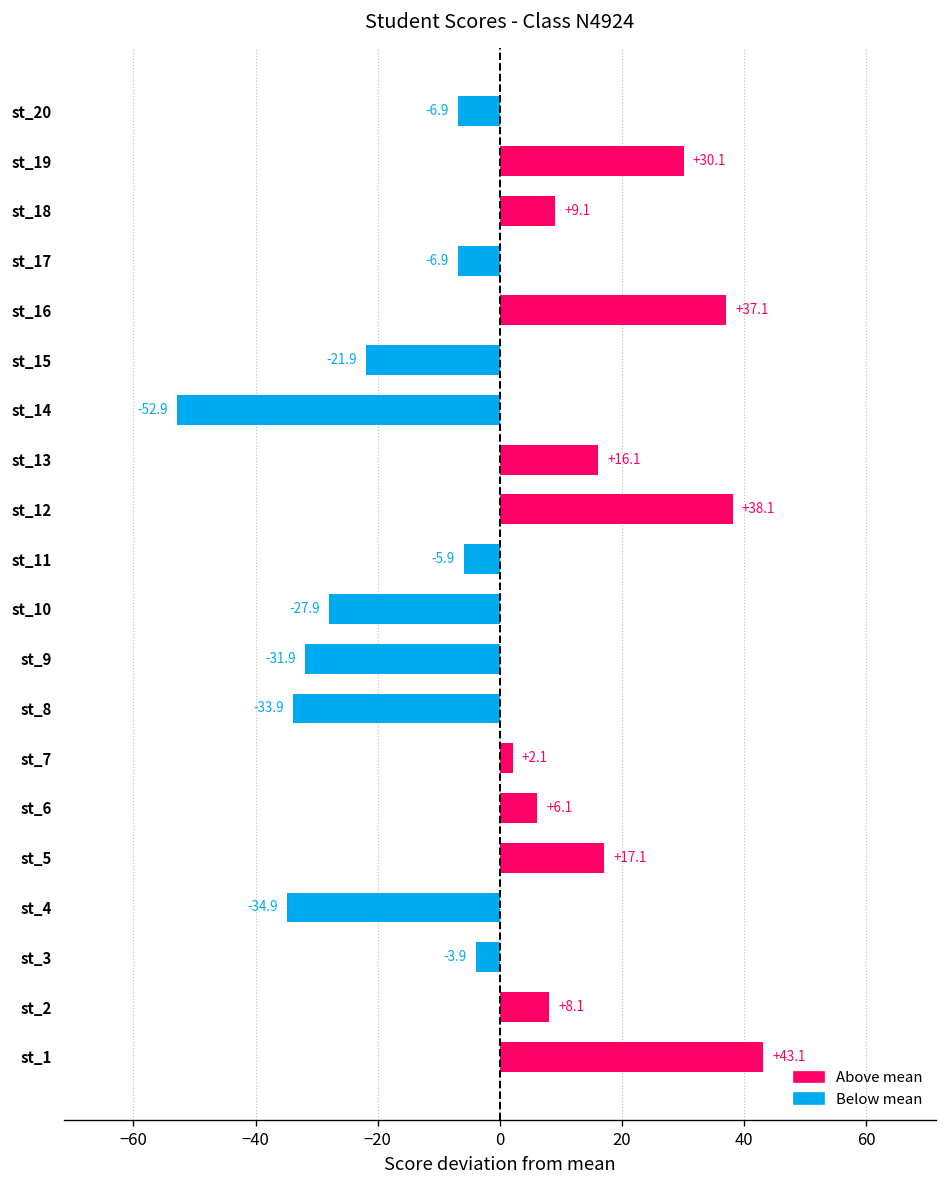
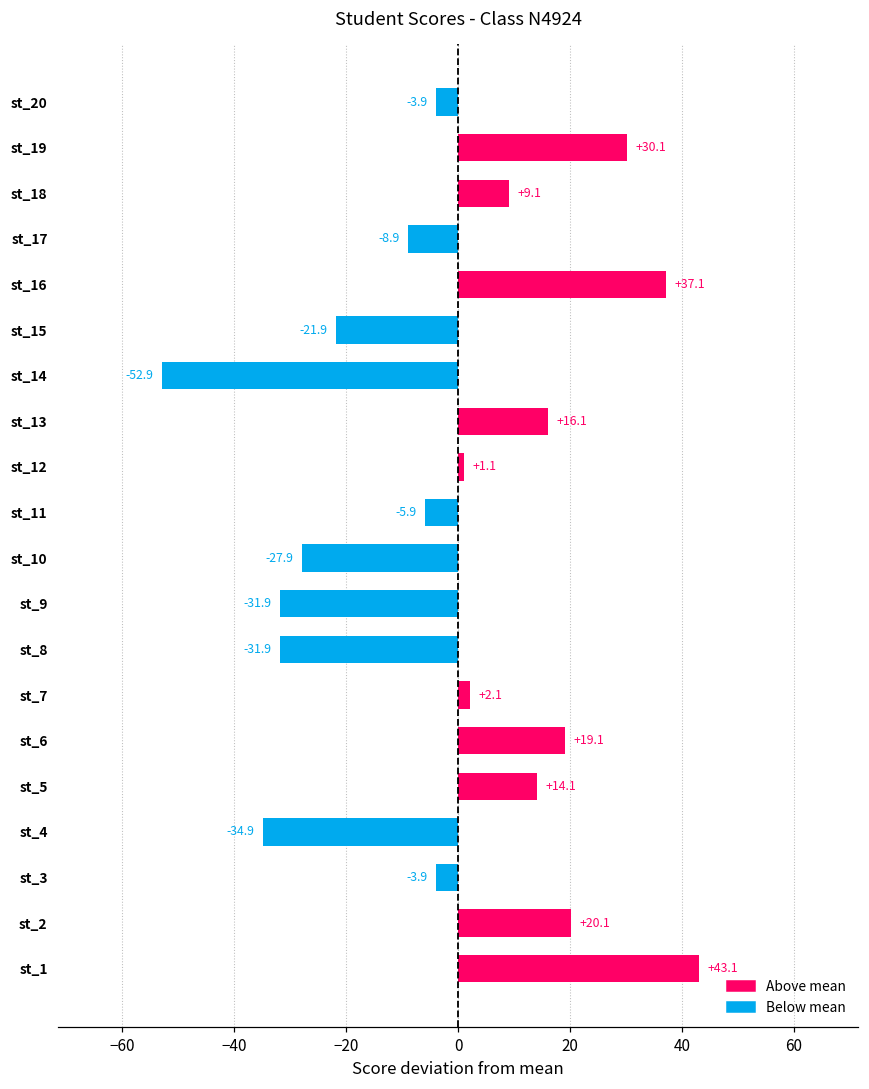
  {
-   "st_20": "-6.9",
+   "st_20": "-3.9",
    "st_19": "+30.1",
    "st_18": "+9.1",
-   "st_17": "-6.9",
+   "st_17": "-8.9",
    "st_16": "+37.1",
    "st_15": "-21.9",
    "st_14": "-52.9",
    "st_13": "+16.1",
-   "st_12": "+38.1",
+   "st_12": "+1.1",
    "st_11": "-5.9",
    "st_10": "-27.9",
    "st_9": "-31.9",
-   "st_8": "-33.9",
+   "st_8": "-31.9",
    "st_7": "+2.1",
-   "st_6": "+6.1",
-   "st_5": "+17.1",
+   "st_6": "+19.1",
+   "st_5": "+14.1",
    "st_4": "-34.9",
    "st_3": "-3.9",
-   "st_2": "+8.1",
+   "st_2": "+20.1",
    "st_1": "+43.1"
  }
